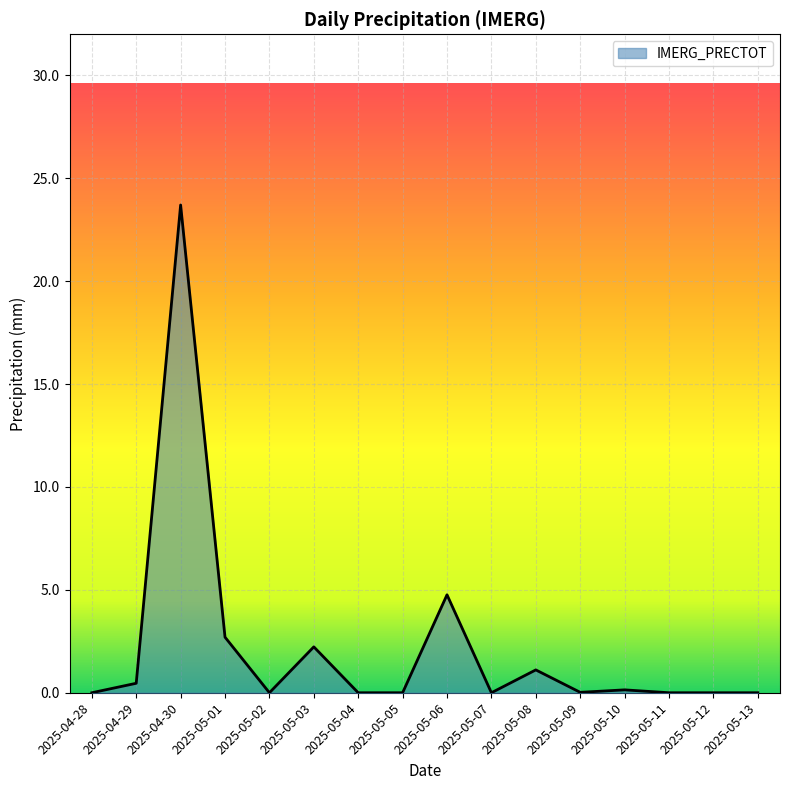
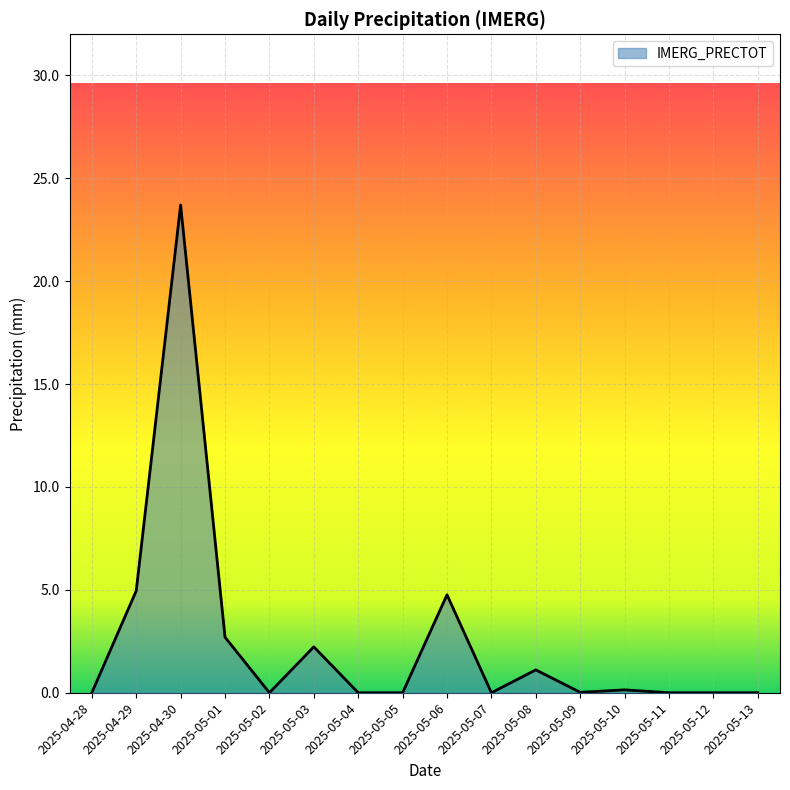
  {
    "2025-04-28": 0.0,
-   "2025-04-29": 0.5,
+   "2025-04-29": 5.0,
    "2025-04-30": 23.7,
    "2025-05-01": 2.7,
    "2025-05-02": 0.0,
    "2025-05-03": 2.2,
    "2025-05-04": 0.0,
    "2025-05-05": 0.0,
    "2025-05-06": 4.8,
    "2025-05-07": 0.0,
    "2025-05-08": 1.1,
    "2025-05-09": 0.0,
    "2025-05-10": 0.1,
    "2025-05-11": 0.0,
    "2025-05-12": 0.0,
    "2025-05-13": 0.0
  }
